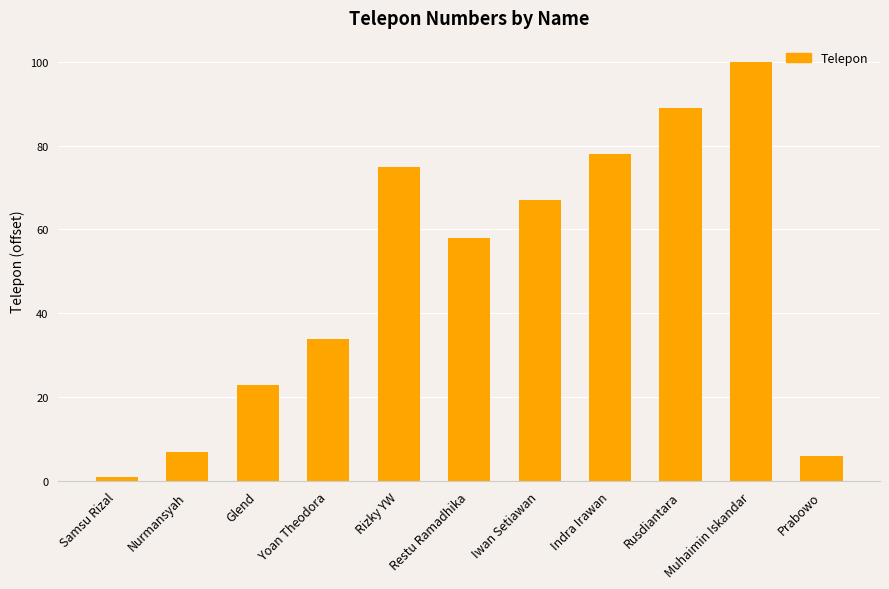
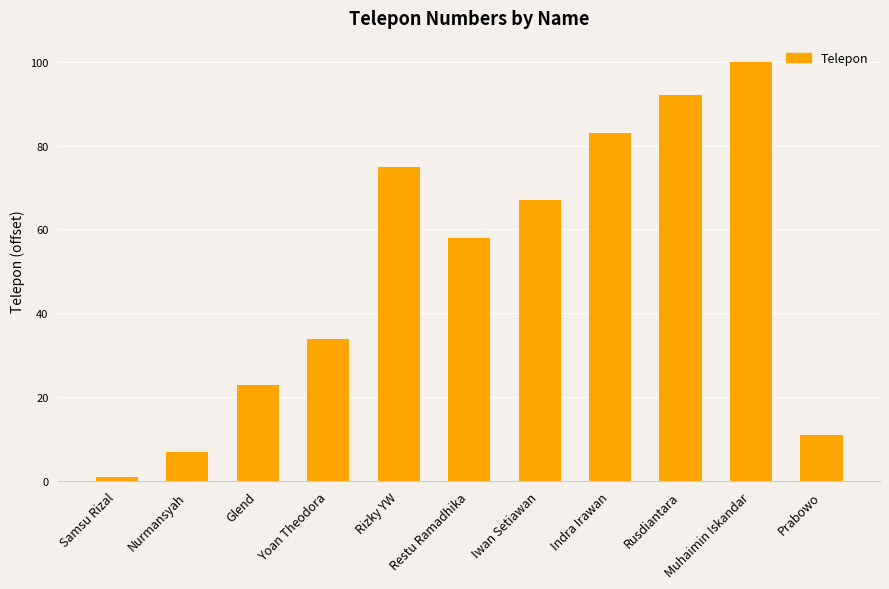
  {
    "Samsu Rizal": 1,
    "Nurmansyah": 7,
    "Glend": 23,
    "Yoan Theodora": 34,
    "Rizky YW": 75,
    "Restu Ramadhika": 58,
    "Iwan Setiawan": 67,
-   "Indra Irawan": 78,
-   "Rusdiantara": 89,
+   "Indra Irawan": 83,
+   "Rusdiantara": 92,
    "Muhaimin Iskandar": 100,
-   "Prabowo": 6
+   "Prabowo": 11
  }
